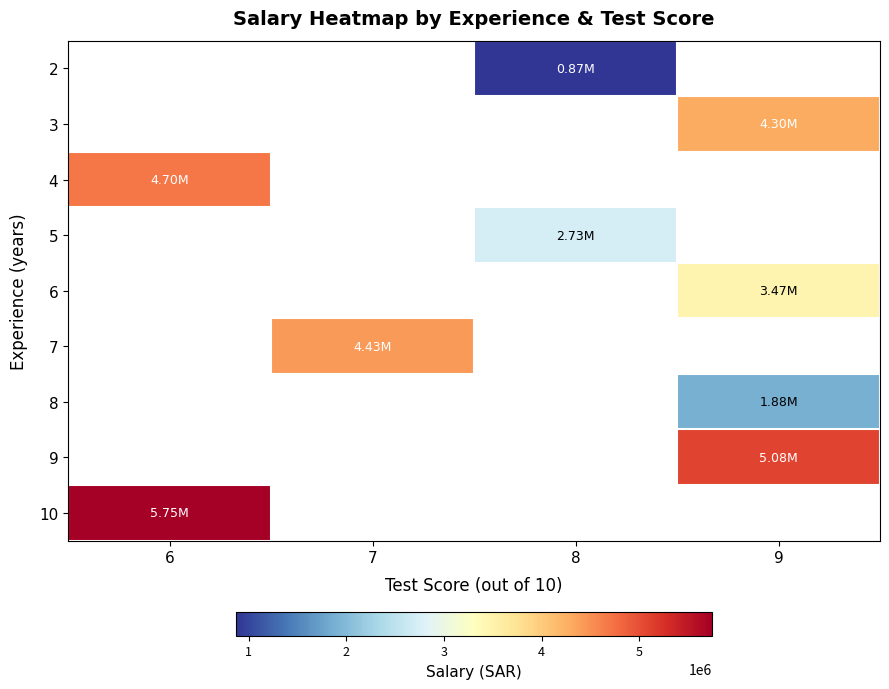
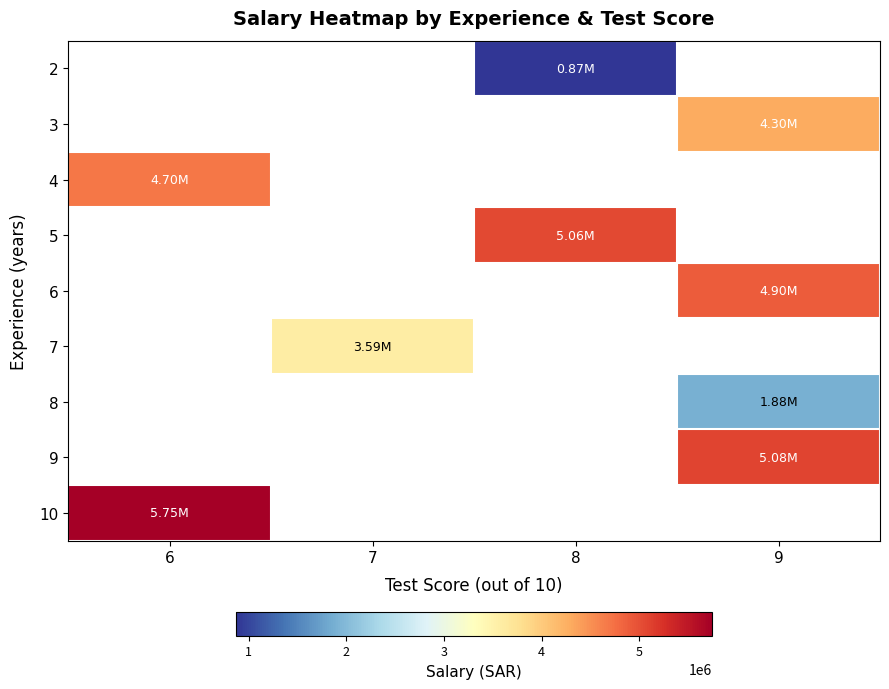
  {
    "2": {
      "8": "0.87M"
    },
    "3": {
      "9": "4.30M"
    },
    "4": {
      "6": "4.70M"
    },
    "5": {
-     "8": "2.73M"
+     "8": "5.06M"
    },
    "6": {
-     "9": "3.47M"
+     "9": "4.90M"
    },
    "7": {
-     "7": "4.43M"
+     "7": "3.59M"
    },
    "8": {
      "9": "1.88M"
    },
    "9": {
      "9": "5.08M"
    },
    "10": {
      "6": "5.75M"
    }
  }
